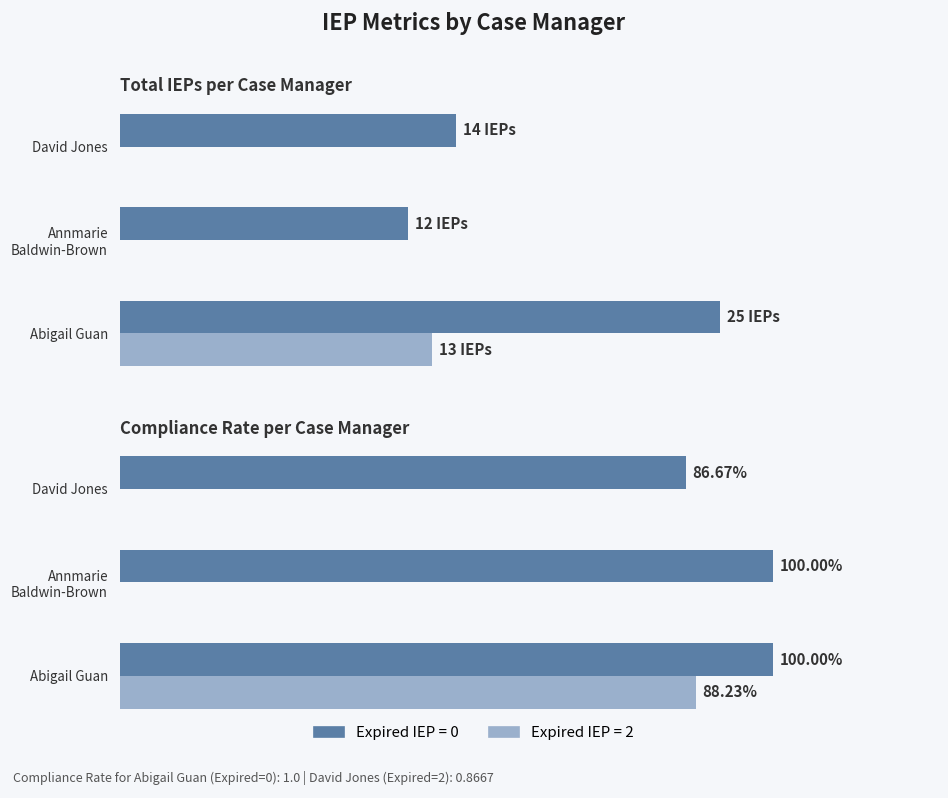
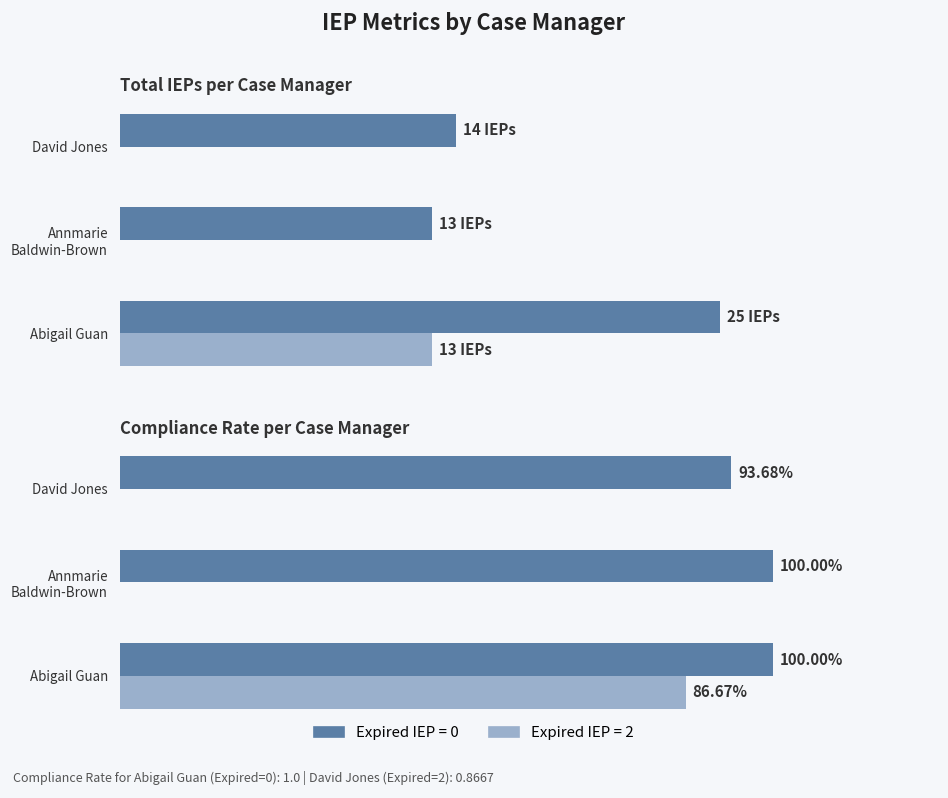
  {
    "Total IEPs per Case Manager": {
      "Expired IEP = 0": {
        "David Jones": "14",
-       "Annmarie Baldwin-Brown": "12",
+       "Annmarie Baldwin-Brown": "13",
        "Abigail Guan": "25"
      },
      "Expired IEP = 2": {
        "Abigail Guan": "13"
      }
    },
    "Compliance Rate per Case Manager": {
      "Expired IEP = 0": {
-       "David Jones": "86.67%",
+       "David Jones": "93.68%",
        "Annmarie Baldwin-Brown": "100.00%",
        "Abigail Guan": "100.00%"
      },
      "Expired IEP = 2": {
-       "Abigail Guan": "88.23%"
+       "Abigail Guan": "86.67%"
      }
    }
  }
